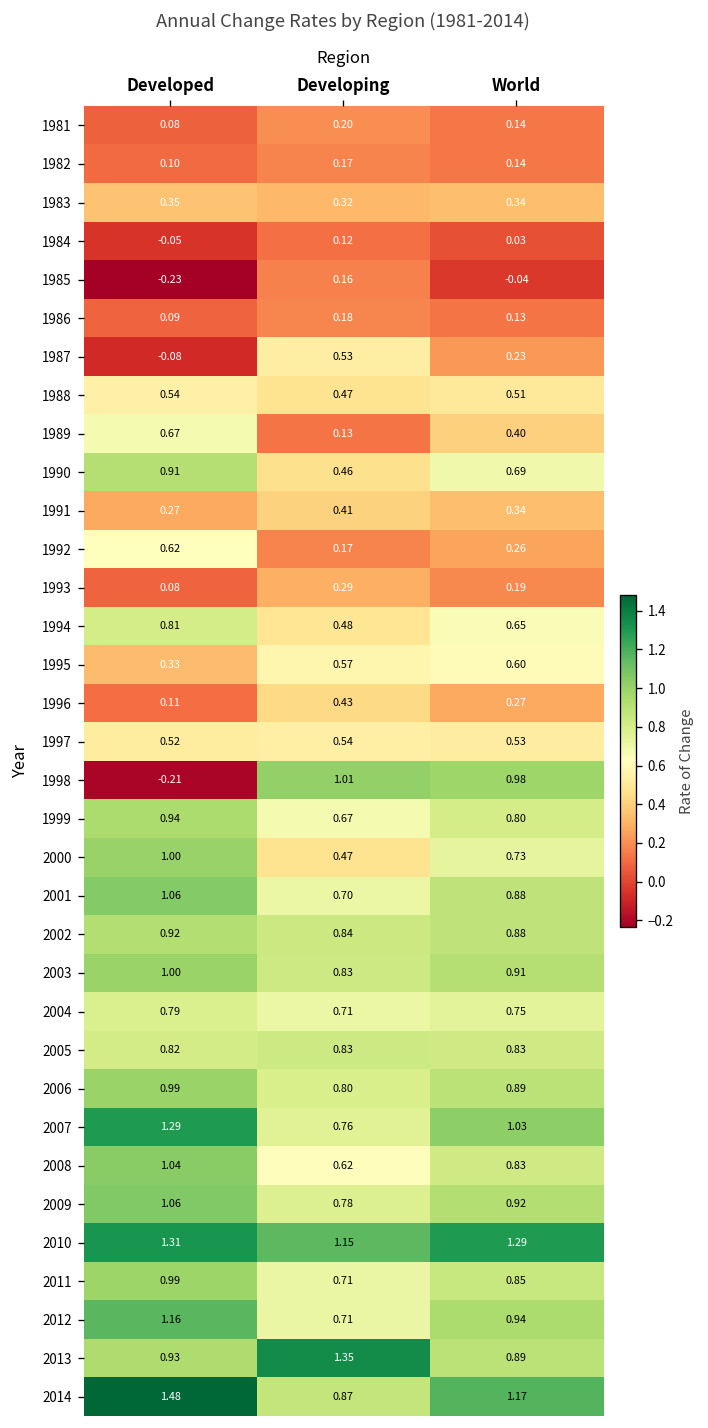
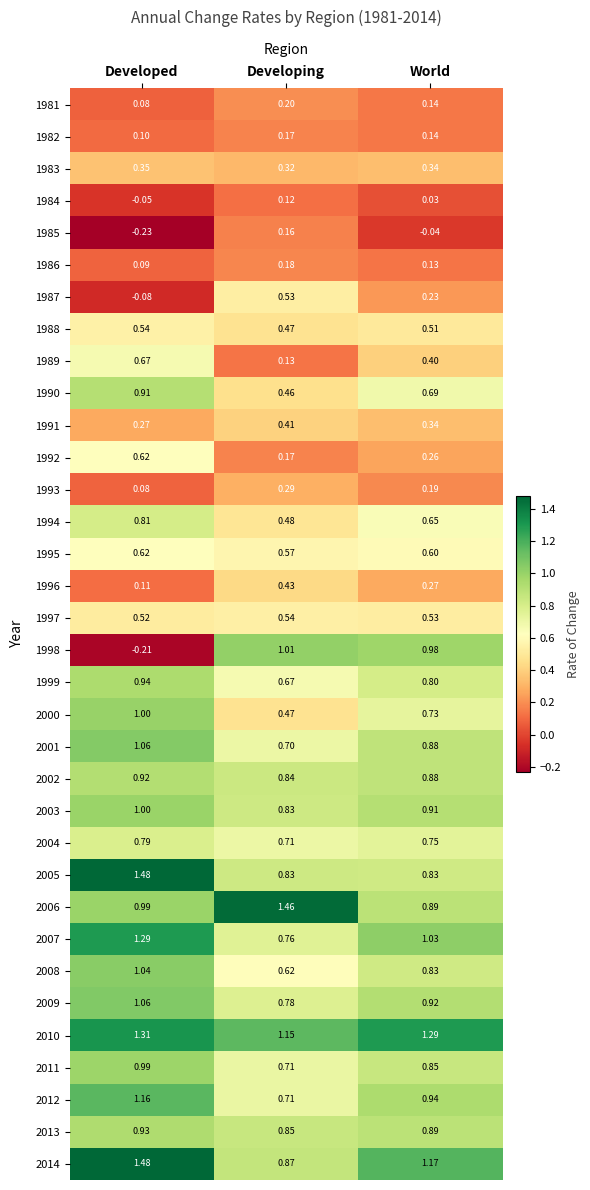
  {
    "1981": {
      "Developed": 0.08,
      "Developing": 0.20,
      "World": 0.14
    },
    "1982": {
      "Developed": 0.10,
      "Developing": 0.17,
      "World": 0.14
    },
    "1983": {
      "Developed": 0.35,
      "Developing": 0.32,
      "World": 0.34
    },
    "1984": {
      "Developed": -0.05,
      "Developing": 0.12,
      "World": 0.03
    },
    "1985": {
      "Developed": -0.23,
      "Developing": 0.16,
      "World": -0.04
    },
    "1986": {
      "Developed": 0.09,
      "Developing": 0.18,
      "World": 0.13
    },
    "1987": {
      "Developed": -0.08,
      "Developing": 0.53,
      "World": 0.23
    },
    "1988": {
      "Developed": 0.54,
      "Developing": 0.47,
      "World": 0.51
    },
    "1989": {
      "Developed": 0.67,
      "Developing": 0.13,
      "World": 0.40
    },
    "1990": {
      "Developed": 0.91,
      "Developing": 0.46,
      "World": 0.69
    },
    "1991": {
      "Developed": 0.27,
      "Developing": 0.41,
      "World": 0.34
    },
    "1992": {
      "Developed": 0.62,
      "Developing": 0.17,
      "World": 0.26
    },
    "1993": {
      "Developed": 0.08,
      "Developing": 0.29,
      "World": 0.19
    },
    "1994": {
      "Developed": 0.81,
      "Developing": 0.48,
      "World": 0.65
    },
    "1995": {
-     "Developed": 0.33,
+     "Developed": 0.62,
      "Developing": 0.57,
      "World": 0.60
    },
    "1996": {
      "Developed": 0.11,
      "Developing": 0.43,
      "World": 0.27
    },
    "1997": {
      "Developed": 0.52,
      "Developing": 0.54,
      "World": 0.53
    },
    "1998": {
      "Developed": -0.21,
      "Developing": 1.01,
      "World": 0.98
    },
    "1999": {
      "Developed": 0.94,
      "Developing": 0.67,
      "World": 0.80
    },
    "2000": {
      "Developed": 1.00,
      "Developing": 0.47,
      "World": 0.73
    },
    "2001": {
      "Developed": 1.06,
      "Developing": 0.70,
      "World": 0.88
    },
    "2002": {
      "Developed": 0.92,
      "Developing": 0.84,
      "World": 0.88
    },
    "2003": {
      "Developed": 1.00,
      "Developing": 0.83,
      "World": 0.91
    },
    "2004": {
      "Developed": 0.79,
      "Developing": 0.71,
      "World": 0.75
    },
    "2005": {
-     "Developed": 0.82,
+     "Developed": 1.48,
      "Developing": 0.83,
      "World": 0.83
    },
    "2006": {
      "Developed": 0.99,
-     "Developing": 0.80,
+     "Developing": 1.46,
      "World": 0.89
    },
    "2007": {
      "Developed": 1.29,
      "Developing": 0.76,
      "World": 1.03
    },
    "2008": {
      "Developed": 1.04,
      "Developing": 0.62,
      "World": 0.83
    },
    "2009": {
      "Developed": 1.06,
      "Developing": 0.78,
      "World": 0.92
    },
    "2010": {
      "Developed": 1.31,
      "Developing": 1.15,
      "World": 1.29
    },
    "2011": {
      "Developed": 0.99,
      "Developing": 0.71,
      "World": 0.85
    },
    "2012": {
      "Developed": 1.16,
      "Developing": 0.71,
      "World": 0.94
    },
    "2013": {
      "Developed": 0.93,
-     "Developing": 1.35,
+     "Developing": 0.85,
      "World": 0.89
    },
    "2014": {
      "Developed": 1.48,
      "Developing": 0.87,
      "World": 1.17
    }
  }
